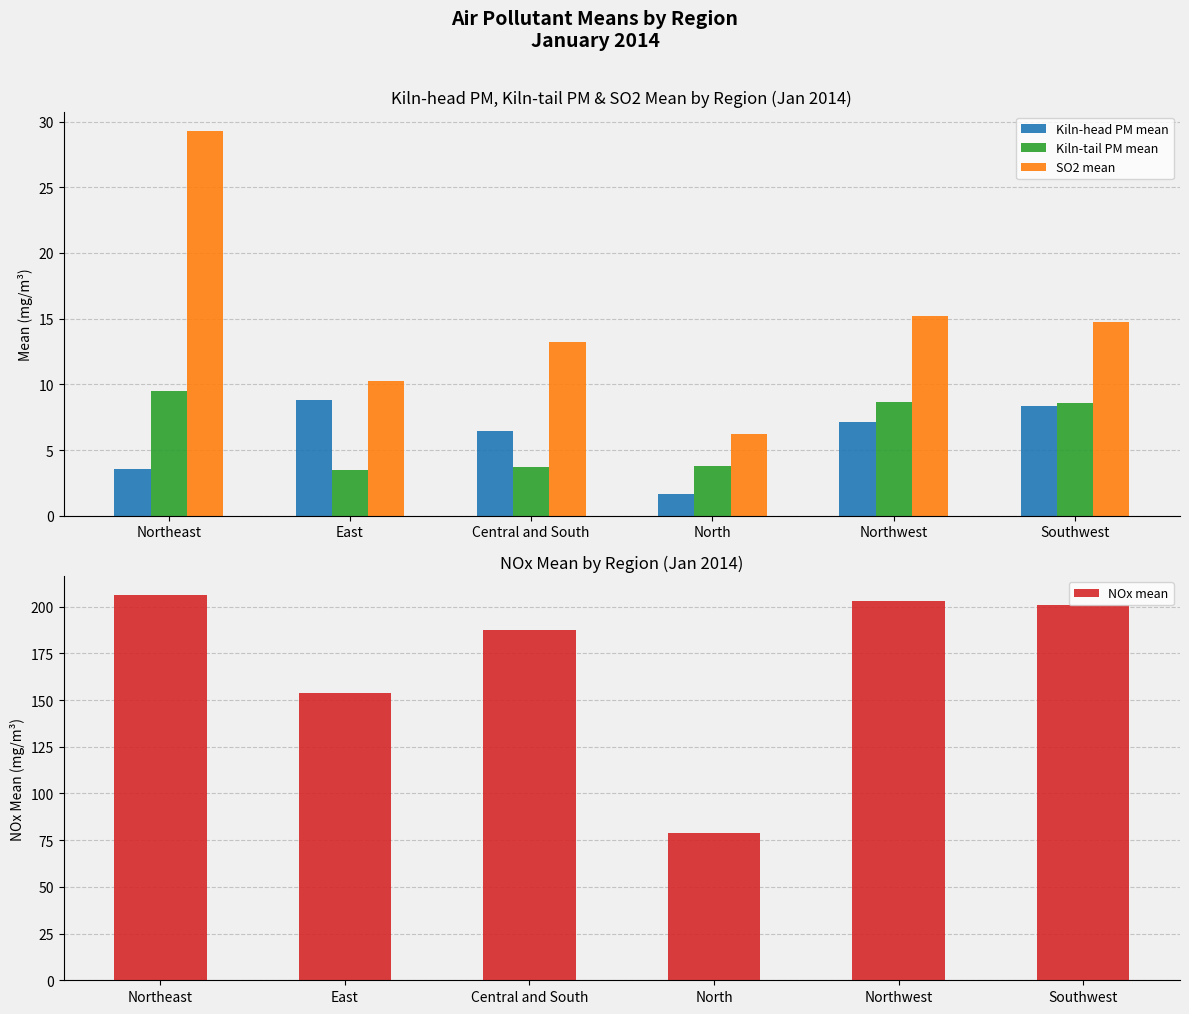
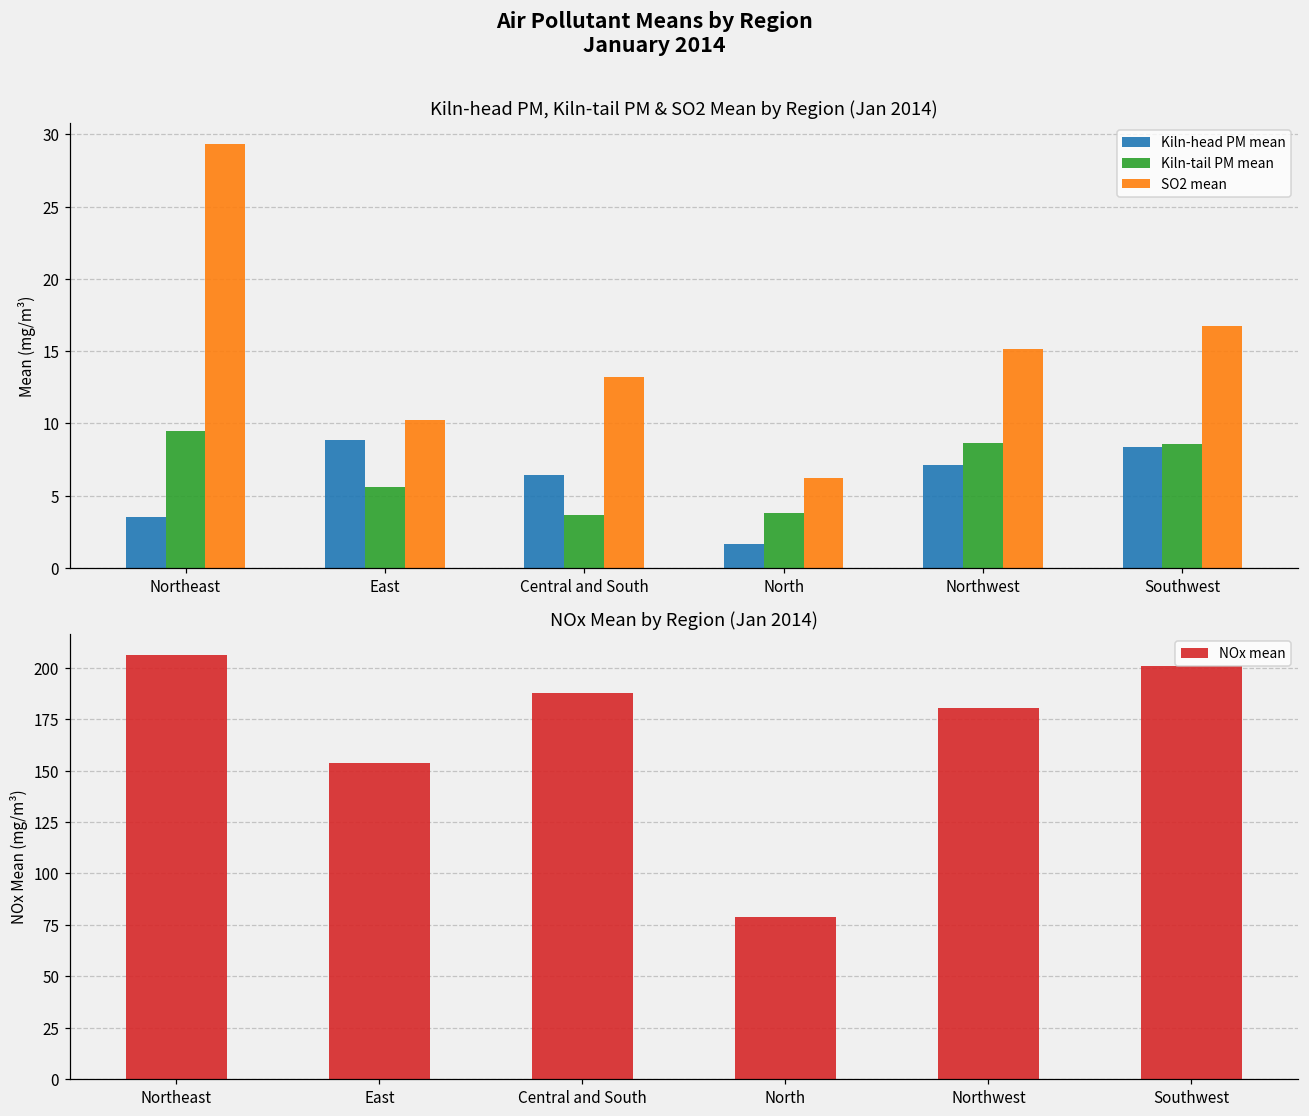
  {
    "Kiln-head PM, Kiln-tail PM & SO2 Mean by Region (Jan 2014)": {
      "Kiln-head PM mean": {
        "Northeast": 3.5,
        "East": 8.8,
        "Central and South": 6.4,
        "North": 1.7,
        "Northwest": 7.2,
        "Southwest": 8.3
      },
      "Kiln-tail PM mean": {
        "Northeast": 9.5,
-       "East": 3.5,
+       "East": 5.6,
        "Central and South": 3.7,
        "North": 3.8,
        "Northwest": 8.6,
        "Southwest": 8.6
      },
      "SO2 mean": {
        "Northeast": 29.3,
        "East": 10.2,
        "Central and South": 13.2,
        "North": 6.3,
        "Northwest": 15.2,
-       "Southwest": 14.8
+       "Southwest": 16.8
      }
    },
    "NOx Mean by Region (Jan 2014)": {
      "Northeast": 206,
      "East": 154,
      "Central and South": 188,
      "North": 79,
-     "Northwest": 203
+     "Northwest": 181
    }
  }
